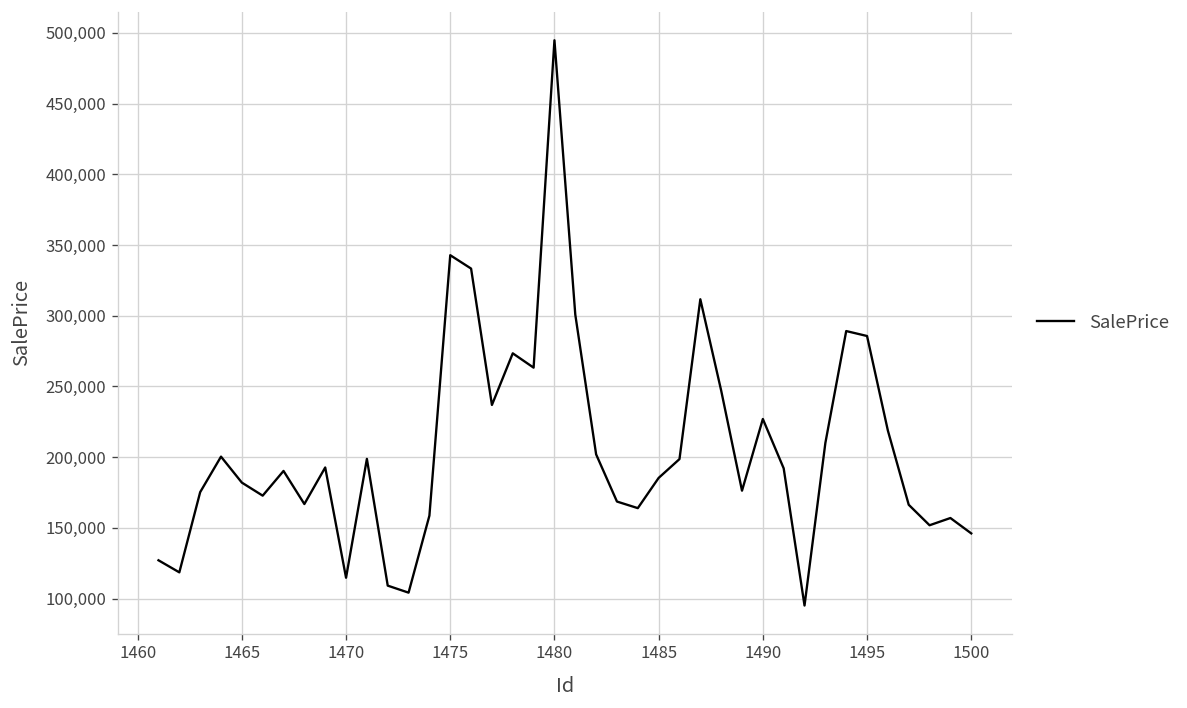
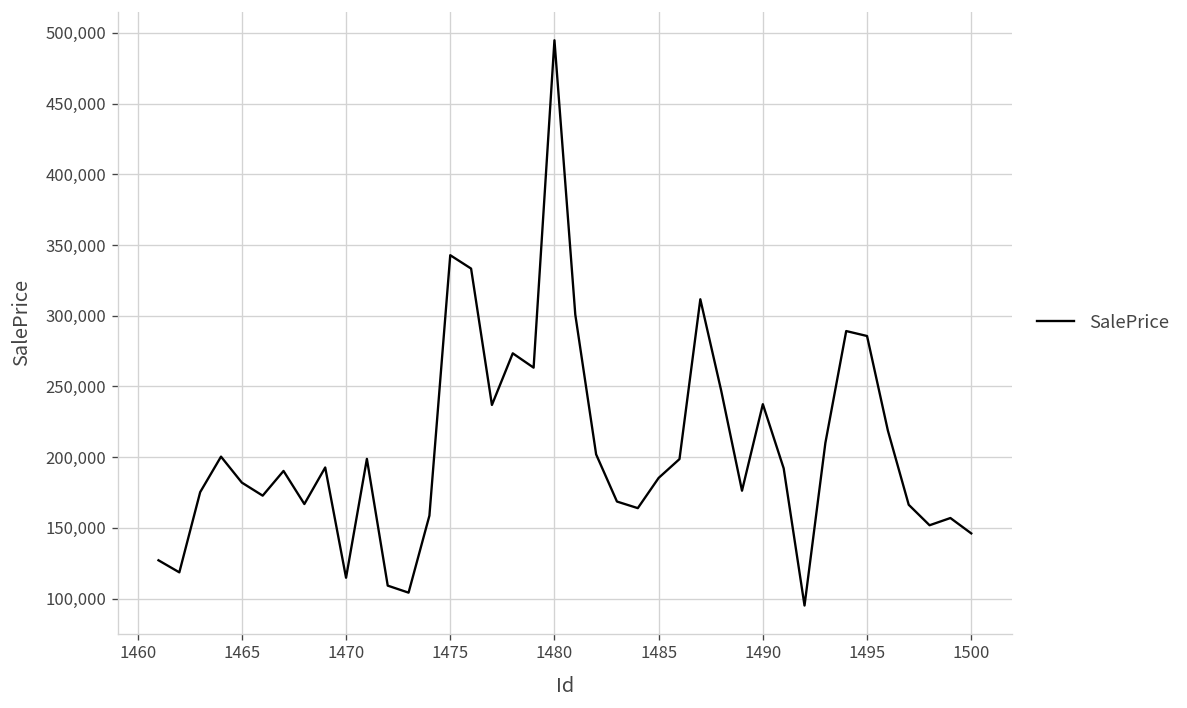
  {
    "1465": "182,000",
    "1470": "115,000",
    "1475": "343,000",
    "1480": "495,000",
    "1485": "185,000",
-   "1490": "227,000",
+   "1490": "237,000",
    "1495": "286,000",
    "1500": "146,000"
  }
